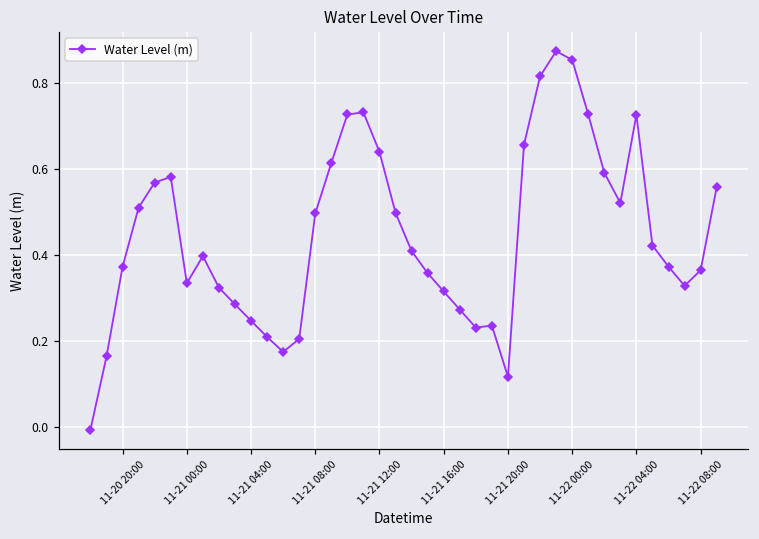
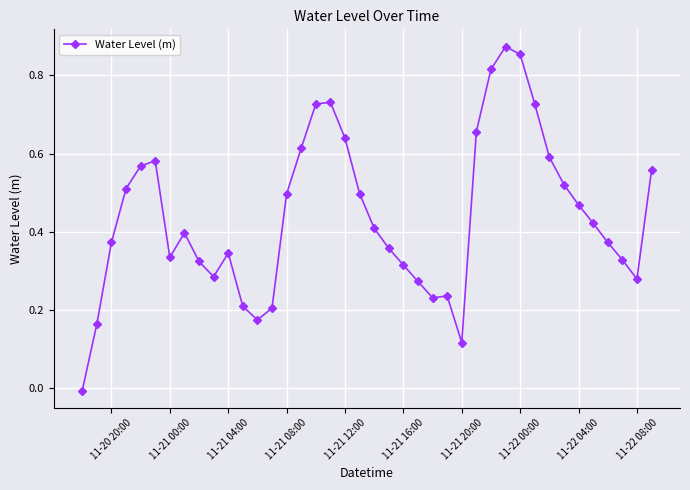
  {
    "11-20 20:00": 0.37,
    "11-21 00:00": 0.33,
-   "11-21 04:00": 0.25,
+   "11-21 04:00": 0.35,
    "11-21 08:00": 0.50,
    "11-21 12:00": 0.64,
    "11-21 16:00": 0.31,
    "11-21 20:00": 0.12,
    "11-22 00:00": 0.85,
-   "11-22 04:00": 0.73,
-   "11-22 08:00": 0.36
+   "11-22 04:00": 0.47,
+   "11-22 08:00": 0.28
  }
